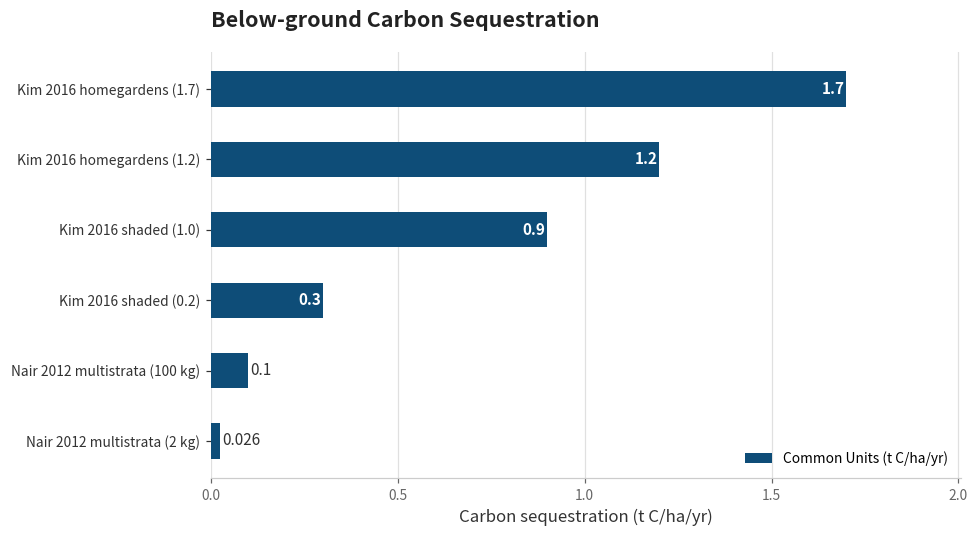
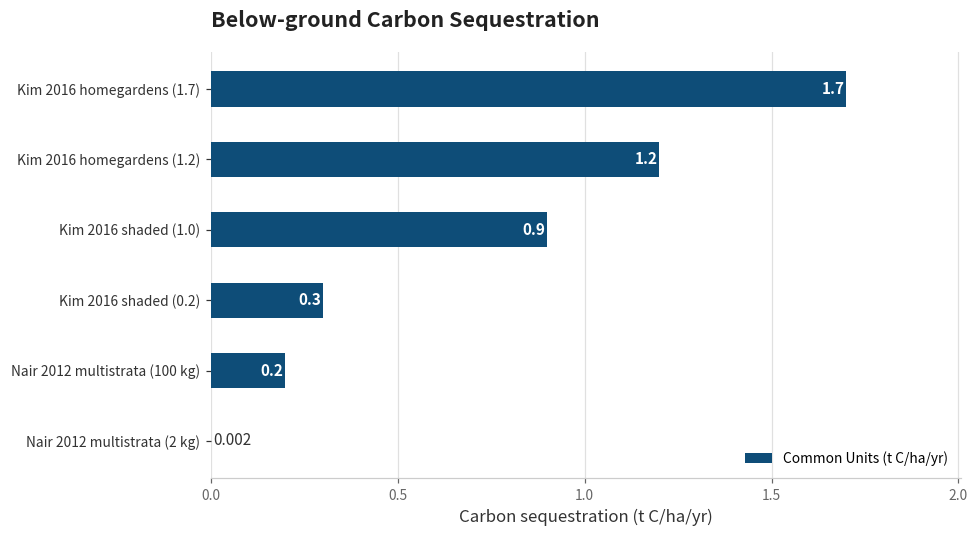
  {
    "Kim 2016 homegardens (1.7)": 1.7,
    "Kim 2016 homegardens (1.2)": 1.2,
    "Kim 2016 shaded (1.0)": 0.9,
    "Kim 2016 shaded (0.2)": 0.3,
-   "Nair 2012 multistrata (100 kg)": 0.1,
-   "Nair 2012 multistrata (2 kg)": 0.026
+   "Nair 2012 multistrata (100 kg)": 0.2,
+   "Nair 2012 multistrata (2 kg)": 0.002
  }
